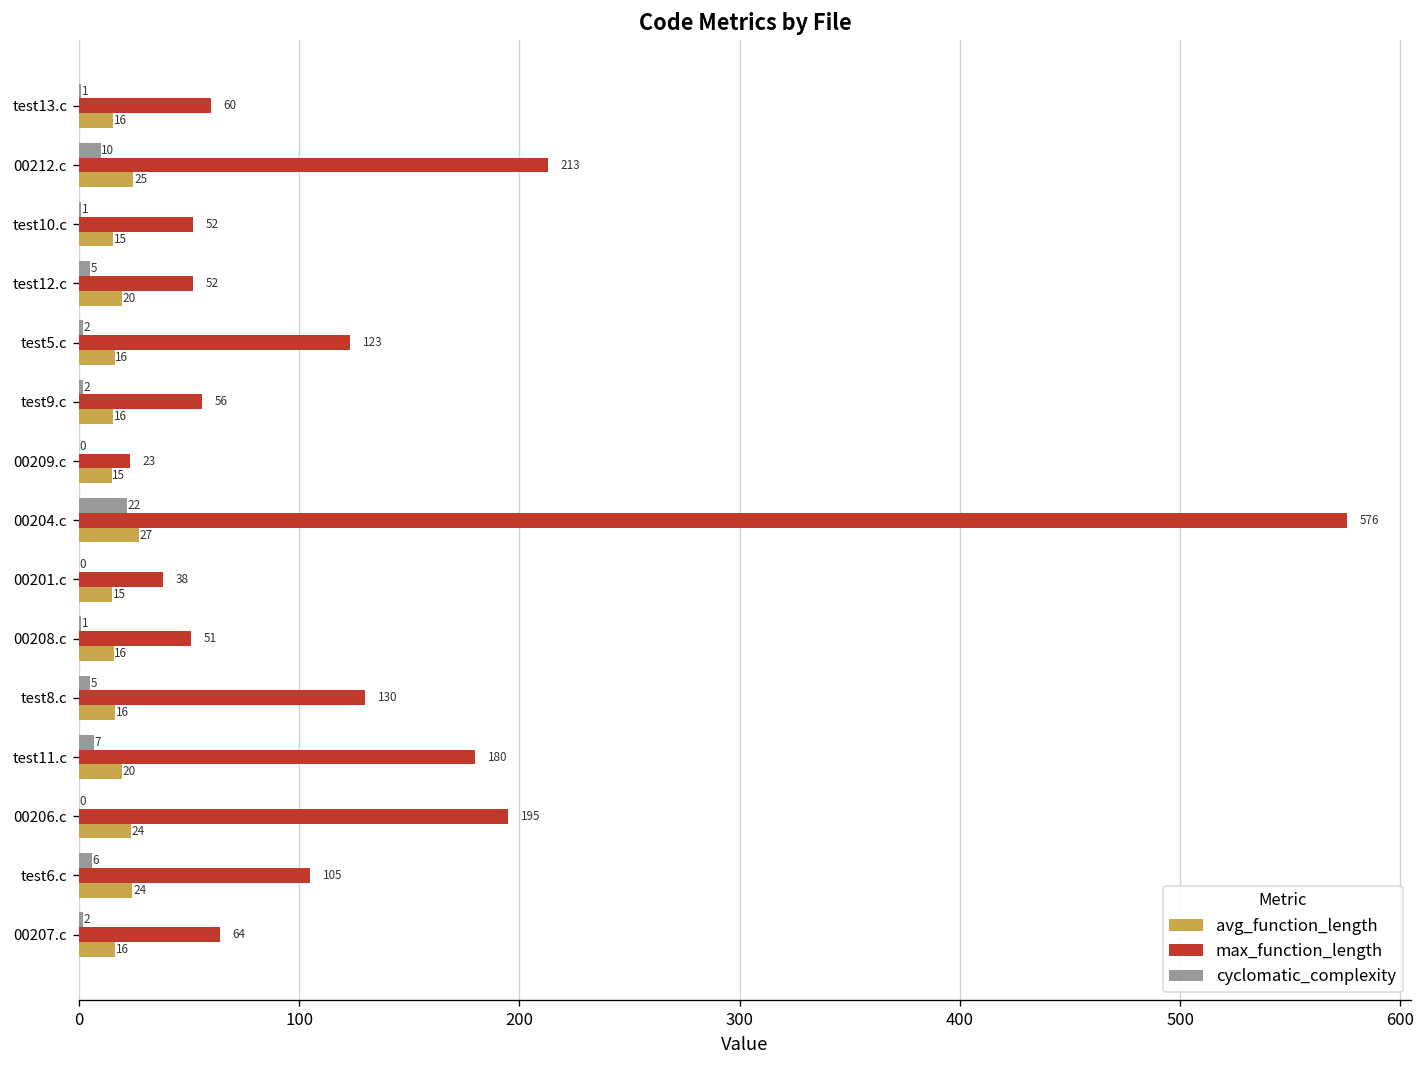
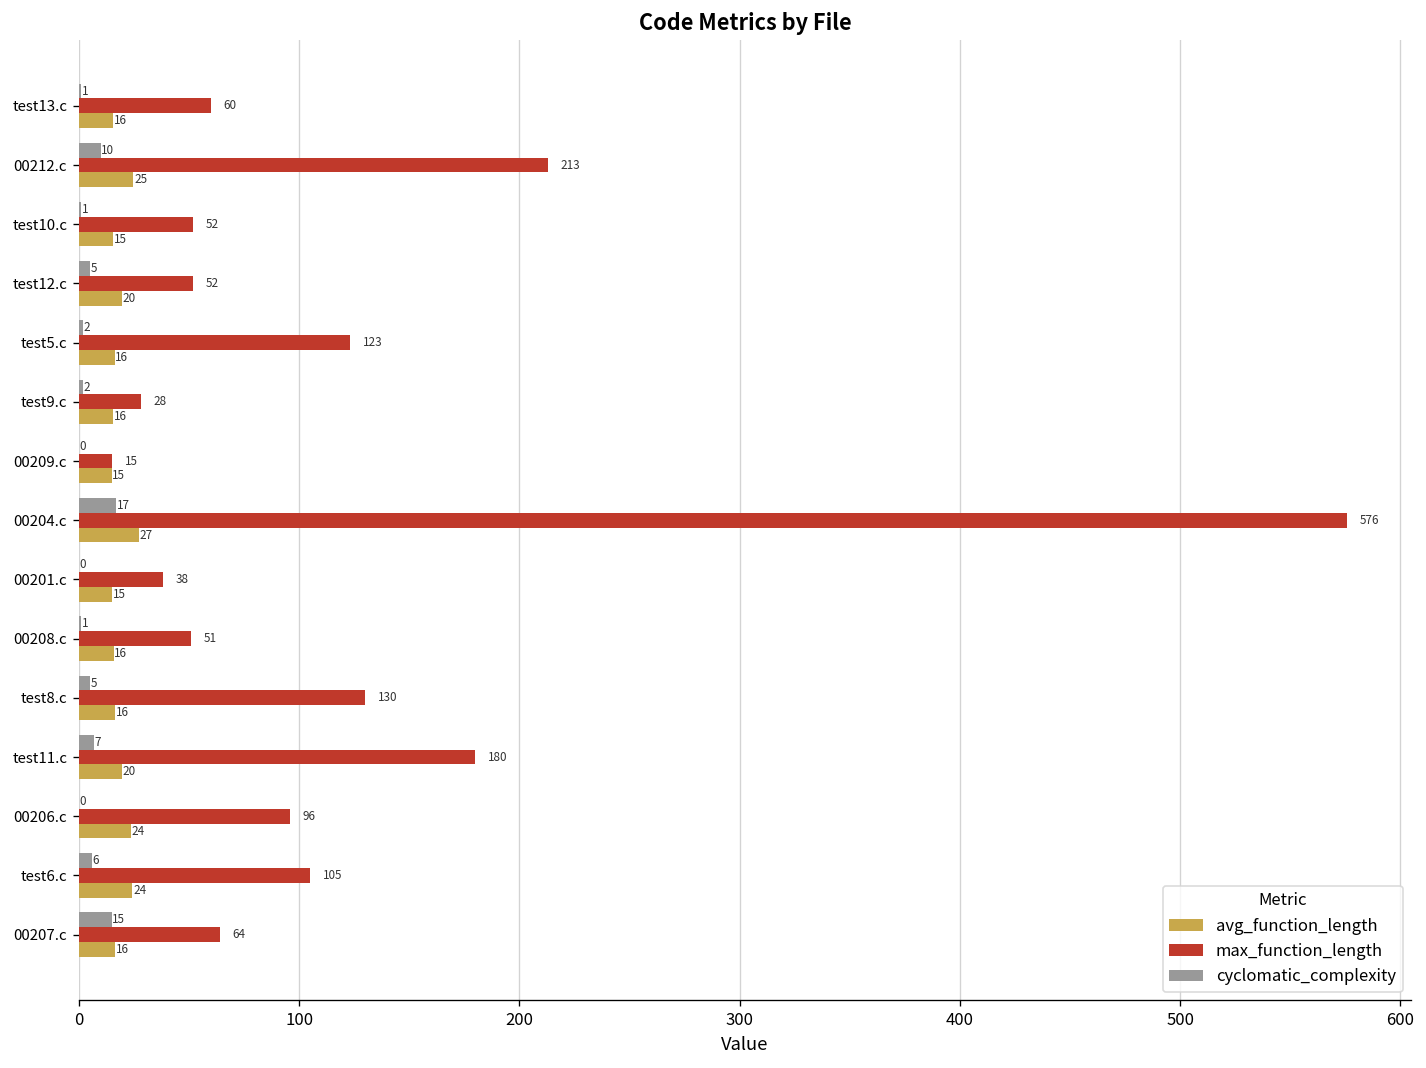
  {
    "avg_function_length": {
      "test13.c": 16,
      "00212.c": 25,
      "test10.c": 15,
      "test12.c": 20,
      "test5.c": 16,
      "test9.c": 16,
      "00209.c": 15,
      "00204.c": 27,
      "00201.c": 15,
      "00208.c": 16,
      "test8.c": 16,
      "test11.c": 20,
      "00206.c": 24,
      "test6.c": 24,
      "00207.c": 16
    },
    "max_function_length": {
      "test13.c": 60,
      "00212.c": 213,
      "test10.c": 52,
      "test12.c": 52,
      "test5.c": 123,
-     "test9.c": 56,
-     "00209.c": 23,
+     "test9.c": 28,
+     "00209.c": 15,
      "00204.c": 576,
      "00201.c": 38,
      "00208.c": 51,
      "test8.c": 130,
      "test11.c": 180,
-     "00206.c": 195,
+     "00206.c": 96,
      "test6.c": 105,
      "00207.c": 64
    },
    "cyclomatic_complexity": {
      "test13.c": 1,
      "00212.c": 10,
      "test10.c": 1,
      "test12.c": 5,
      "test5.c": 2,
      "test9.c": 2,
      "00209.c": 0,
-     "00204.c": 22,
+     "00204.c": 17,
      "00201.c": 0,
      "00208.c": 1,
      "test8.c": 5,
      "test11.c": 7,
      "00206.c": 0,
      "test6.c": 6,
-     "00207.c": 2
+     "00207.c": 15
    }
  }
